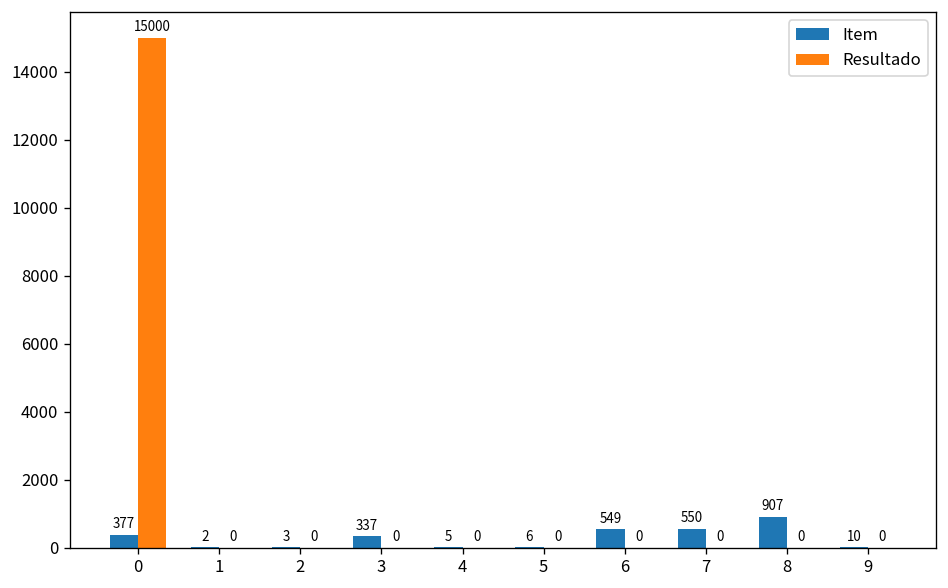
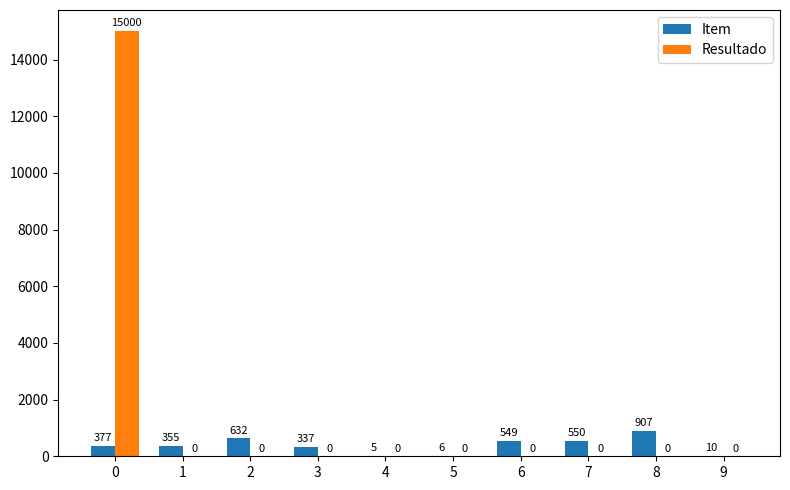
  {
    "Item": {
      "0": 377,
-     "1": 2,
-     "2": 3,
+     "1": 355,
+     "2": 632,
      "3": 337,
      "4": 5,
      "5": 6,
      "6": 549,
      "7": 550,
      "8": 907,
      "9": 10
    },
    "Resultado": {
      "0": 15000,
      "1": 0,
      "2": 0,
      "3": 0,
      "4": 0,
      "5": 0,
      "6": 0,
      "7": 0,
      "8": 0,
      "9": 0
    }
  }
